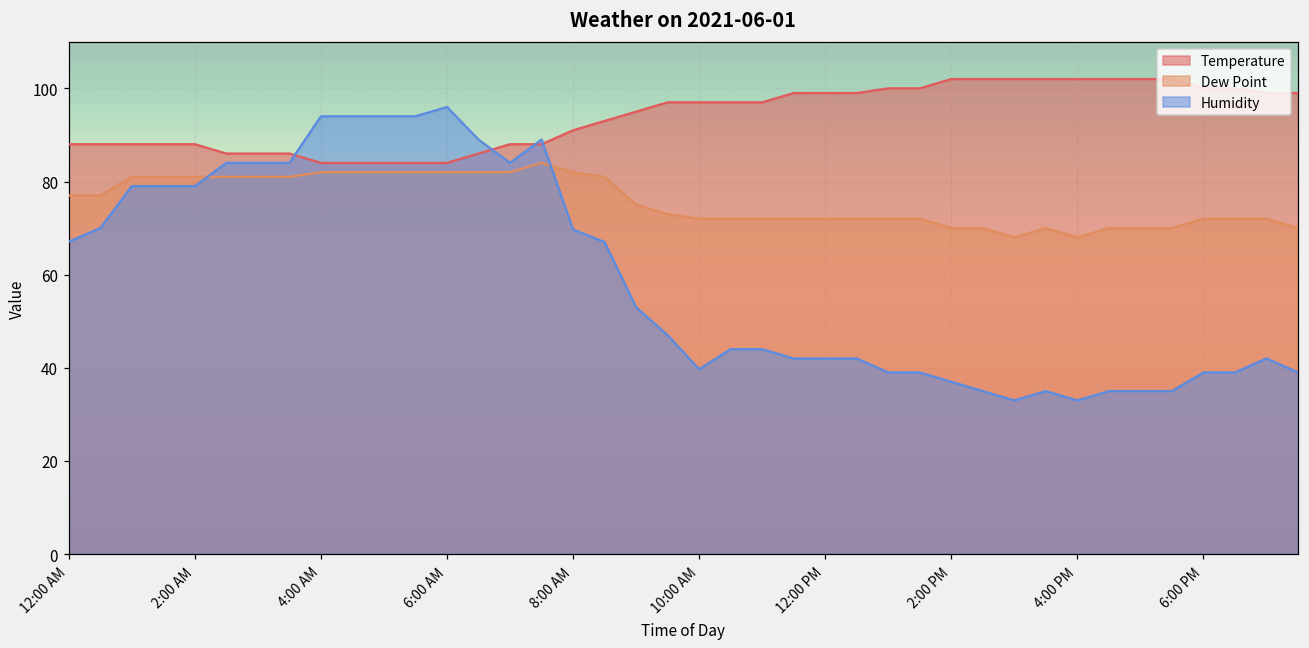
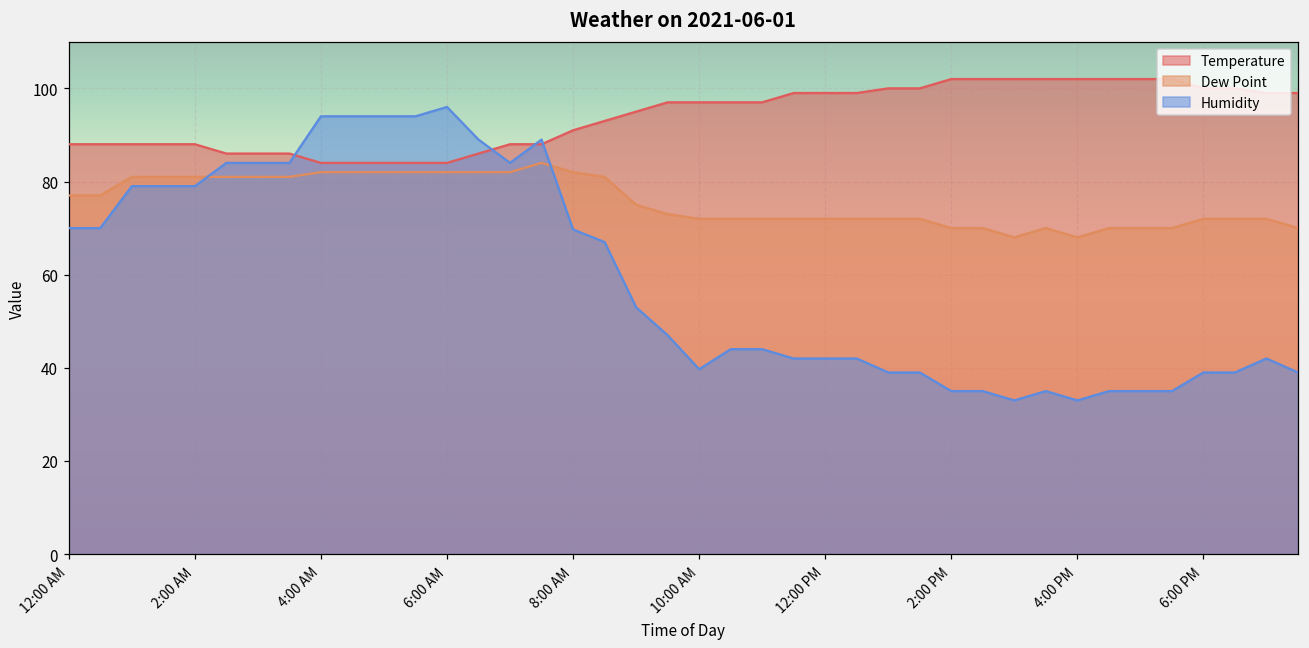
  {
    "Humidity": {
-     "12:00 AM": 67,
+     "12:00 AM": 70,
      "2:00 AM": 79,
      "4:00 AM": 94,
      "6:00 AM": 96,
      "8:00 AM": 70,
      "10:00 AM": 40,
      "12:00 PM": 42,
-     "2:00 PM": 37,
+     "2:00 PM": 35,
      "4:00 PM": 33,
      "6:00 PM": 39
    }
  }
